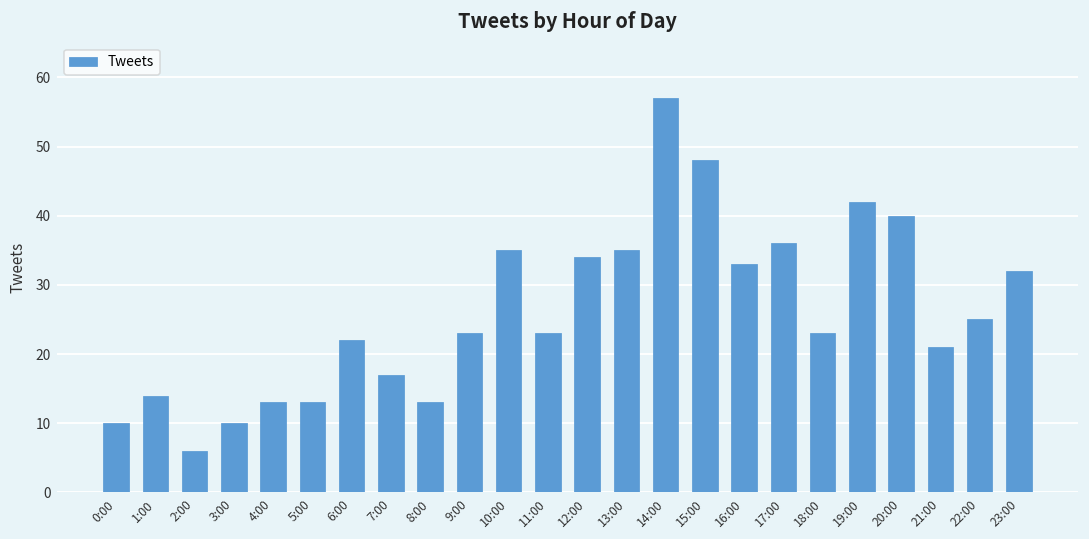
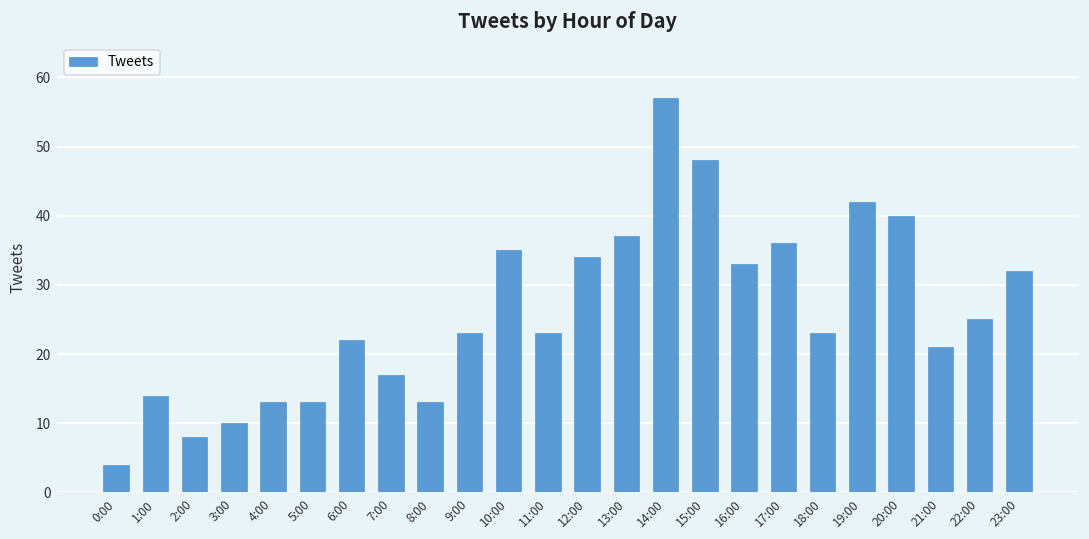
  {
-   "0:00": 10,
+   "0:00": 4,
    "1:00": 14,
-   "2:00": 6,
+   "2:00": 8,
    "3:00": 10,
    "4:00": 13,
    "5:00": 13,
    "6:00": 22,
    "7:00": 17,
    "8:00": 13,
    "9:00": 23,
    "10:00": 35,
    "11:00": 23,
    "12:00": 34,
-   "13:00": 35,
+   "13:00": 37,
    "14:00": 57,
    "15:00": 48,
    "16:00": 33,
    "17:00": 36,
    "18:00": 23,
    "19:00": 42,
    "20:00": 40,
    "21:00": 21,
    "22:00": 25,
    "23:00": 32
  }
